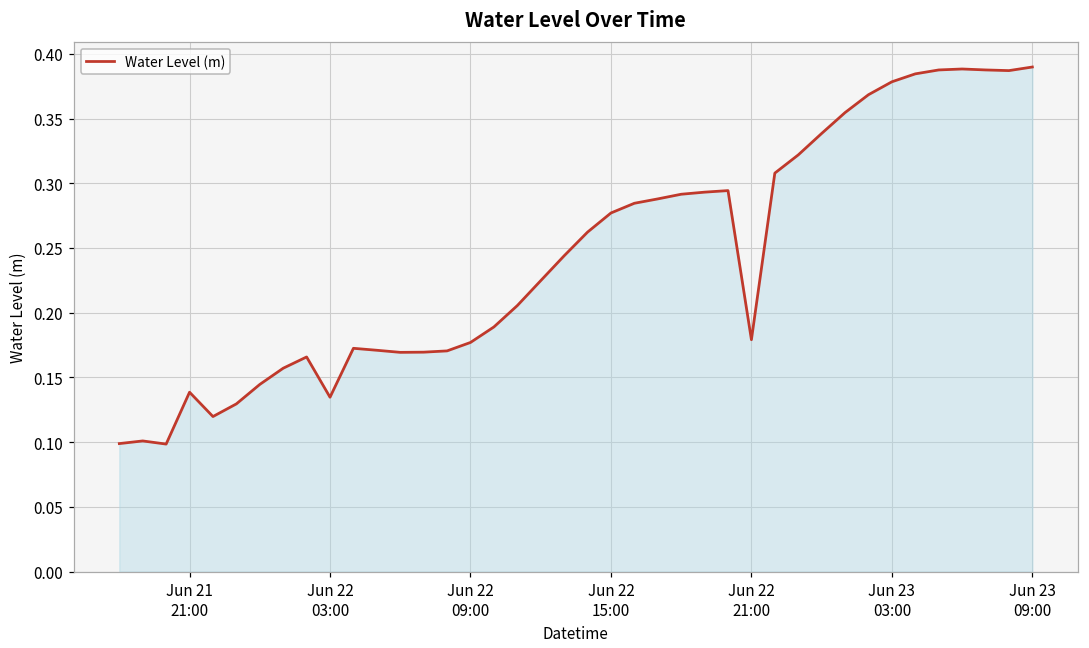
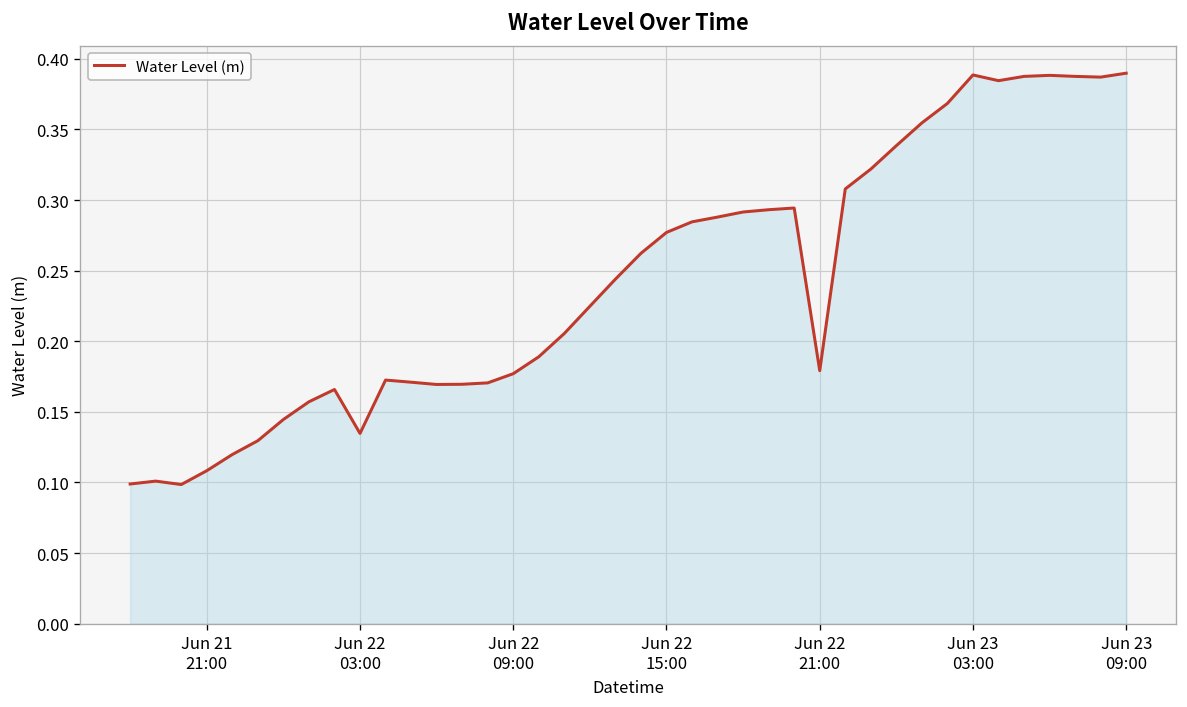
  {
-   "Jun 21 21:00": 0.139,
+   "Jun 21 21:00": 0.108,
    "Jun 22 03:00": 0.135,
    "Jun 22 09:00": 0.177,
    "Jun 22 15:00": 0.277,
    "Jun 22 21:00": 0.179,
-   "Jun 23 03:00": 0.378,
+   "Jun 23 03:00": 0.389,
    "Jun 23 09:00": 0.390
  }
